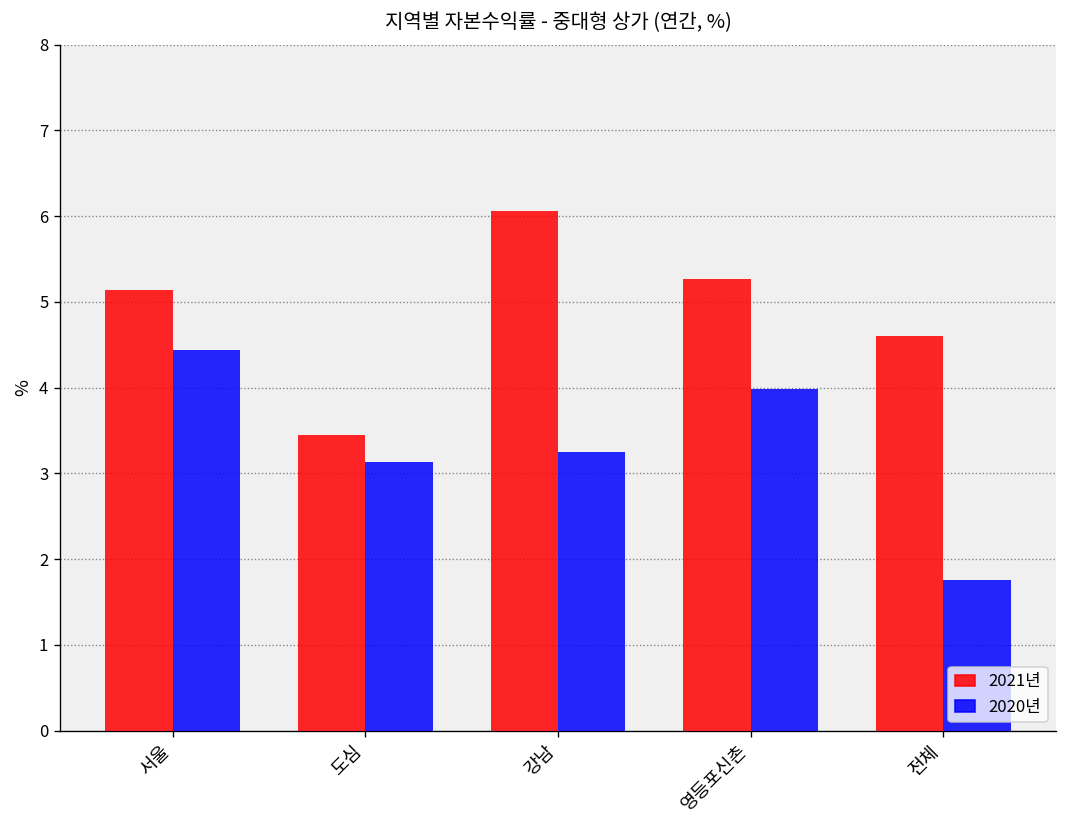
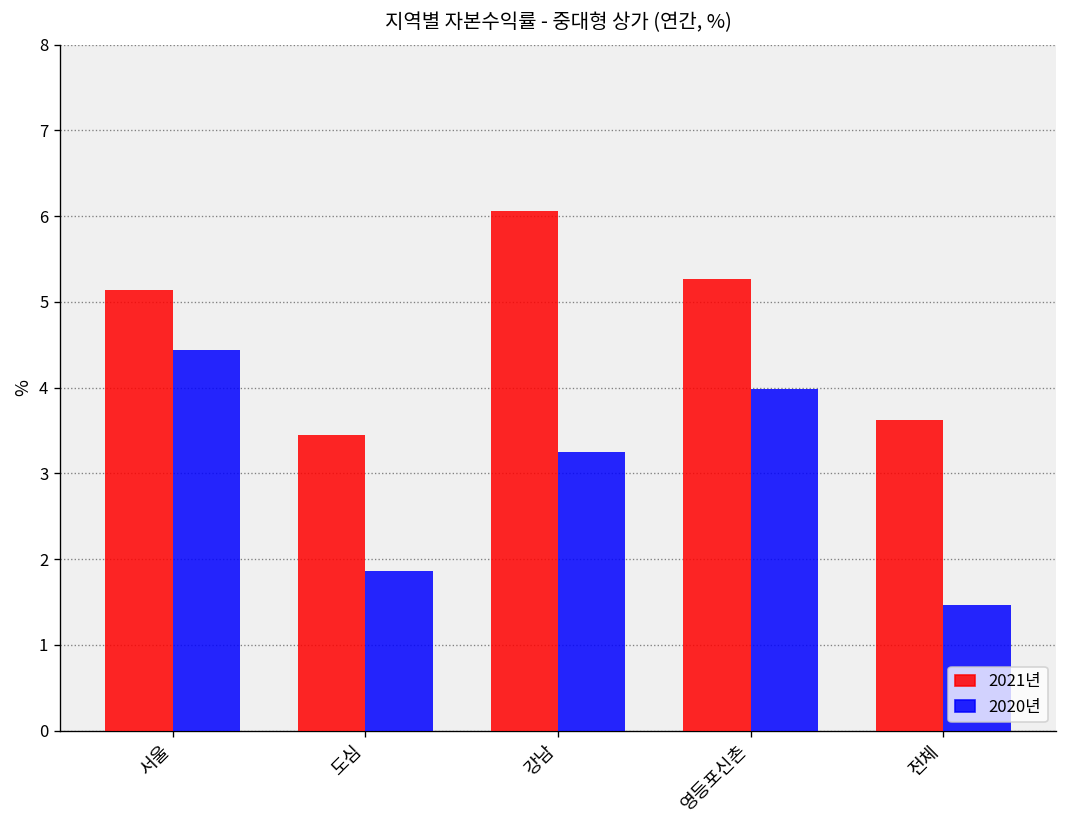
  {
    "2021년": {
      "서울": 5.1,
      "도심": 3.5,
      "강남": 6.1,
      "영등포신촌": 5.3,
-     "전체": 4.6
+     "전체": 3.6
    },
    "2020년": {
      "서울": 4.4,
-     "도심": 3.1,
+     "도심": 1.9,
      "강남": 3.3,
      "영등포신촌": 4.0,
-     "전체": 1.8
+     "전체": 1.5
    }
  }
